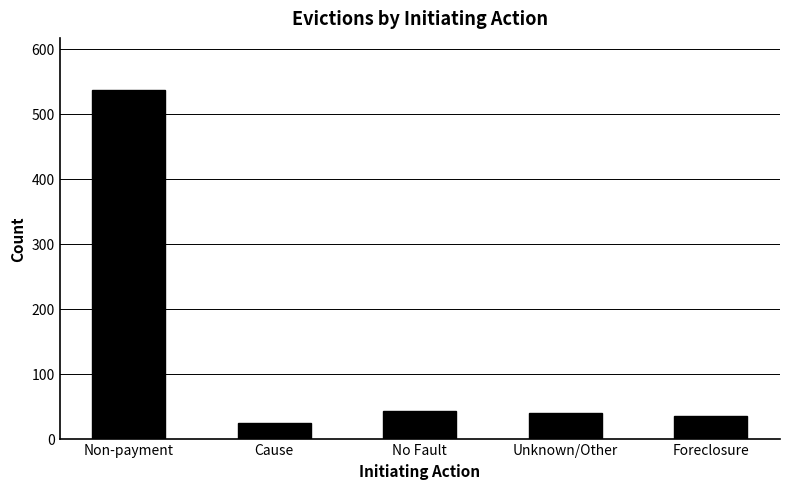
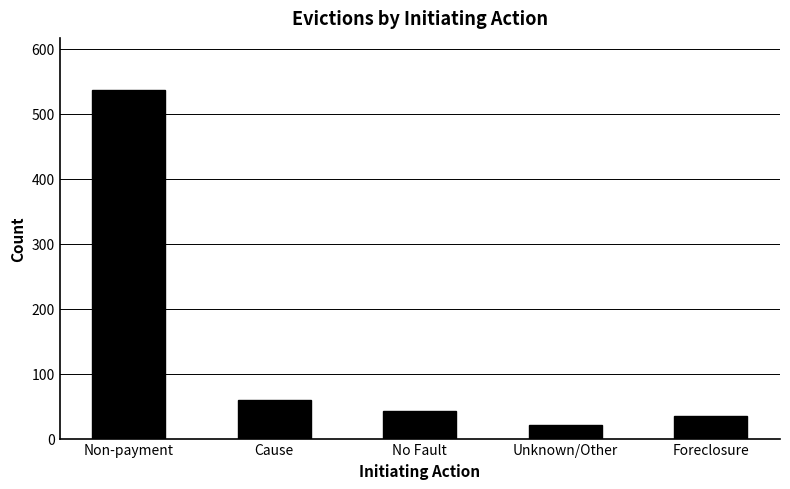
  {
    "Non-payment": 540,
-   "Cause": 20,
+   "Cause": 60,
    "No Fault": 40,
-   "Unknown/Other": 40,
+   "Unknown/Other": 20,
    "Foreclosure": 40
  }
